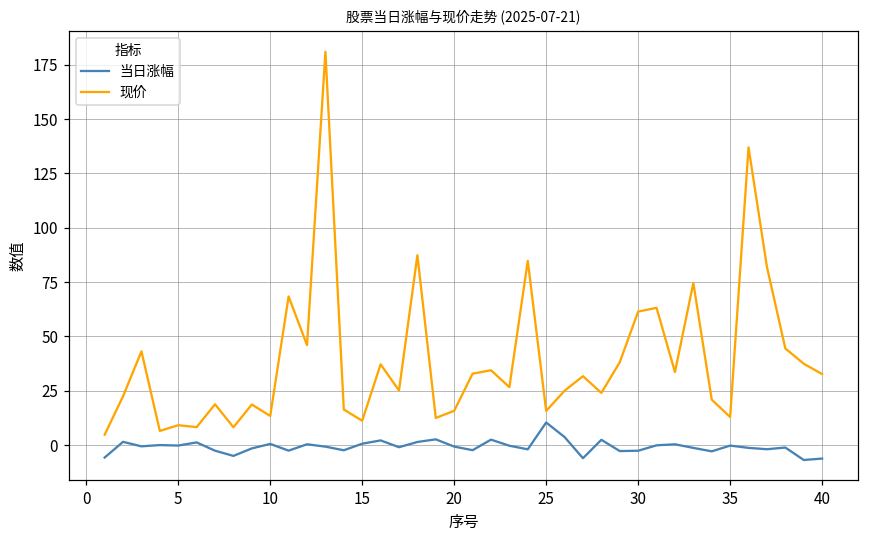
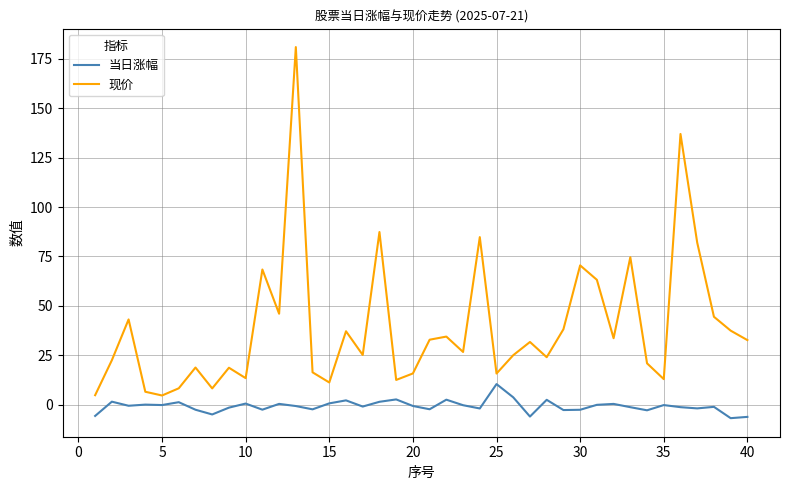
  {
    "当日涨幅": {
      "5": 0,
      "10": 1,
      "15": 1,
      "20": -1,
      "25": 10,
      "30": -3,
      "35": 0,
      "40": -6
    },
    "现价": {
-     "5": 9,
+     "5": 5,
      "10": 13,
      "15": 11,
      "20": 16,
      "25": 16,
-     "30": 61,
+     "30": 70,
      "35": 13,
      "40": 33
    }
  }
